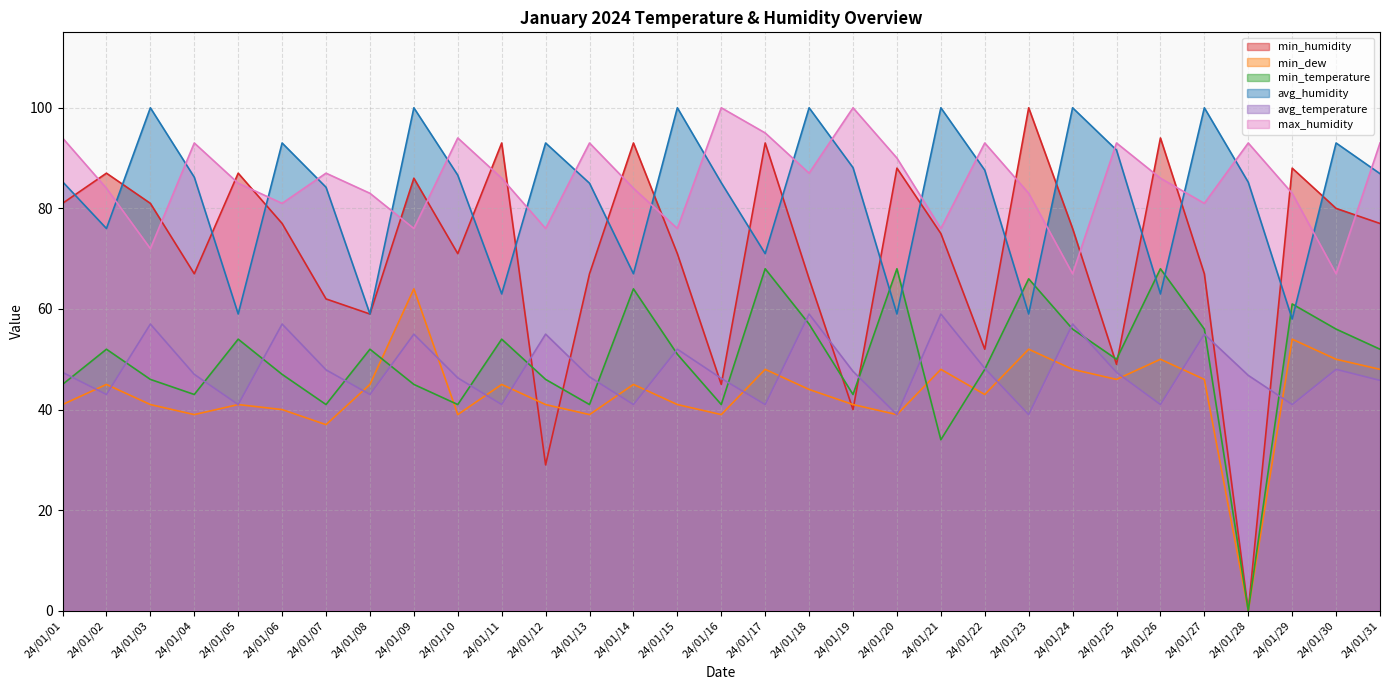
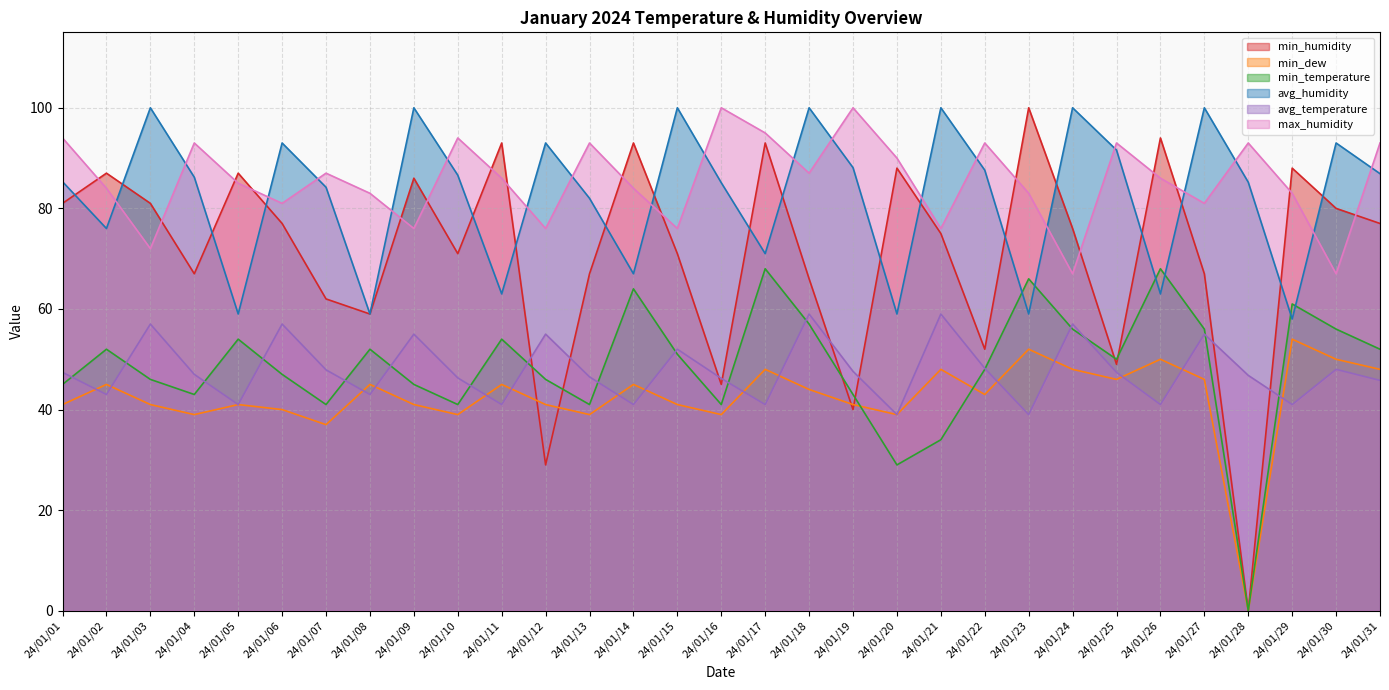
  {
    "min_humidity": {
      "24/01/01": 81,
      "24/01/02": 87,
      "24/01/03": 81,
      "24/01/04": 67,
      "24/01/05": 87,
      "24/01/06": 77,
      "24/01/07": 62,
      "24/01/09": 86,
      "24/01/10": 71,
      "24/01/11": 93,
      "24/01/12": 29,
      "24/01/13": 67,
      "24/01/14": 93,
      "24/01/15": 71,
      "24/01/16": 45,
      "24/01/17": 93,
      "24/01/18": 66,
      "24/01/19": 40,
      "24/01/20": 88,
      "24/01/21": 75,
      "24/01/22": 52,
      "24/01/23": 100,
      "24/01/24": 76,
      "24/01/25": 49,
      "24/01/26": 94,
      "24/01/27": 67,
      "24/01/29": 88,
      "24/01/30": 80,
      "24/01/31": 77
    },
    "min_dew": {
      "24/01/01": 41,
      "24/01/02": 45,
      "24/01/03": 41,
      "24/01/04": 39,
      "24/01/06": 40,
      "24/01/07": 37,
      "24/01/08": 45,
-     "24/01/09": 64,
+     "24/01/09": 41,
      "24/01/10": 39,
      "24/01/11": 45,
      "24/01/12": 41,
      "24/01/13": 39,
      "24/01/14": 45,
      "24/01/15": 41,
      "24/01/16": 39,
      "24/01/17": 48,
      "24/01/18": 44,
      "24/01/19": 41,
      "24/01/21": 48,
      "24/01/22": 43,
      "24/01/23": 52,
      "24/01/24": 48,
      "24/01/25": 46,
      "24/01/26": 50,
      "24/01/27": 46,
      "24/01/29": 54,
      "24/01/30": 50,
      "24/01/31": 48
    },
    "min_temperature": {
      "24/01/01": 45,
      "24/01/02": 52,
      "24/01/03": 46,
      "24/01/04": 43,
      "24/01/05": 54,
      "24/01/06": 47,
      "24/01/07": 41,
      "24/01/08": 52,
      "24/01/09": 45,
      "24/01/10": 41,
      "24/01/11": 54,
      "24/01/12": 46,
      "24/01/13": 41,
      "24/01/14": 64,
      "24/01/15": 51,
      "24/01/16": 41,
      "24/01/17": 68,
      "24/01/18": 57,
      "24/01/19": 43,
-     "24/01/20": 68,
+     "24/01/20": 29,
      "24/01/21": 34,
      "24/01/23": 66,
      "24/01/24": 56,
      "24/01/25": 50,
      "24/01/26": 68,
      "24/01/27": 56,
      "24/01/29": 61,
      "24/01/30": 56,
      "24/01/31": 52
    },
    "avg_humidity": {
      "24/01/01": 85,
      "24/01/02": 76,
      "24/01/03": 100,
      "24/01/04": 86,
      "24/01/05": 59,
      "24/01/06": 93,
      "24/01/07": 84,
      "24/01/09": 100,
      "24/01/10": 87,
      "24/01/11": 63,
      "24/01/12": 93,
-     "24/01/13": 85,
+     "24/01/13": 82,
      "24/01/14": 67,
      "24/01/15": 100,
      "24/01/16": 85,
      "24/01/17": 71,
      "24/01/18": 100,
      "24/01/19": 88,
      "24/01/20": 59,
      "24/01/21": 100,
      "24/01/22": 88,
      "24/01/23": 59,
      "24/01/24": 100,
      "24/01/25": 92,
      "24/01/26": 63,
      "24/01/27": 100,
      "24/01/28": 85,
      "24/01/29": 58,
      "24/01/30": 93,
      "24/01/31": 87
    }
  }
